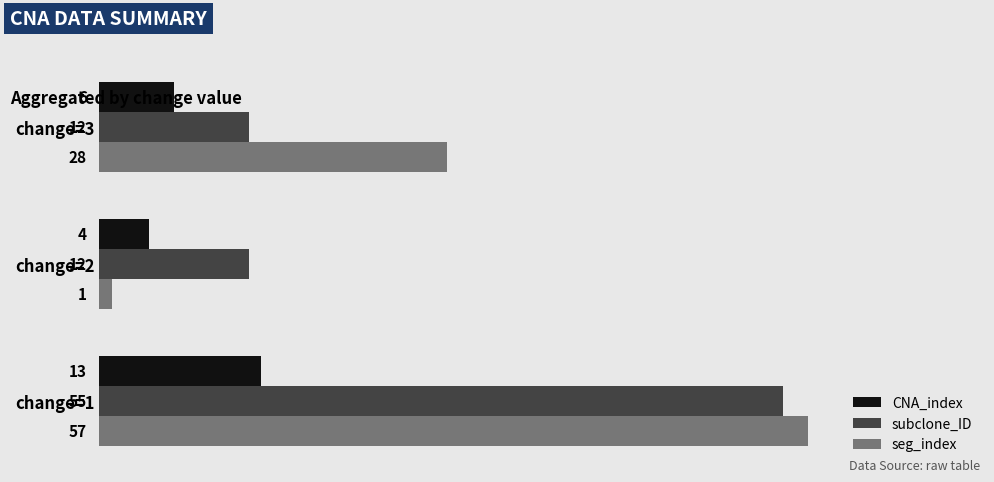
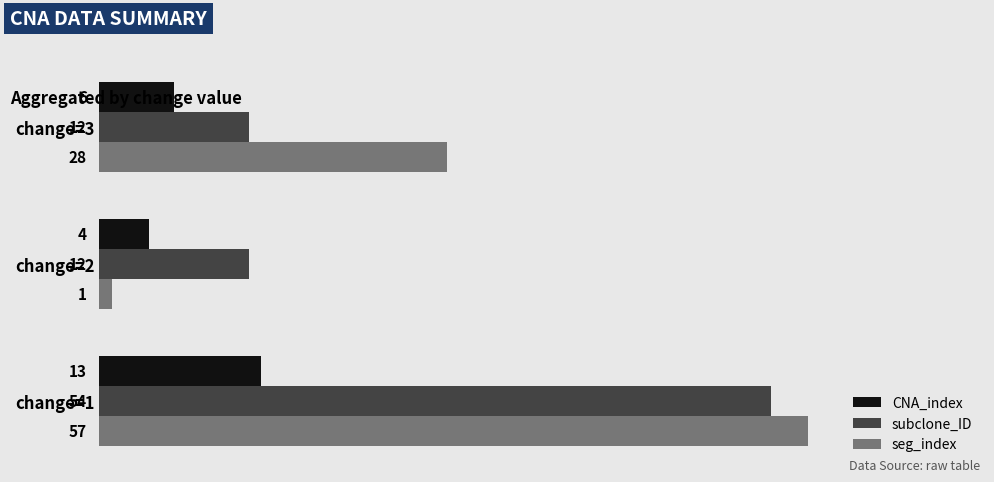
  {
    "subclone_ID": {
-     "change=1": 55
+     "change=1": 54
    },
    "seg_index": {
      "change=2": 1
    }
  }
